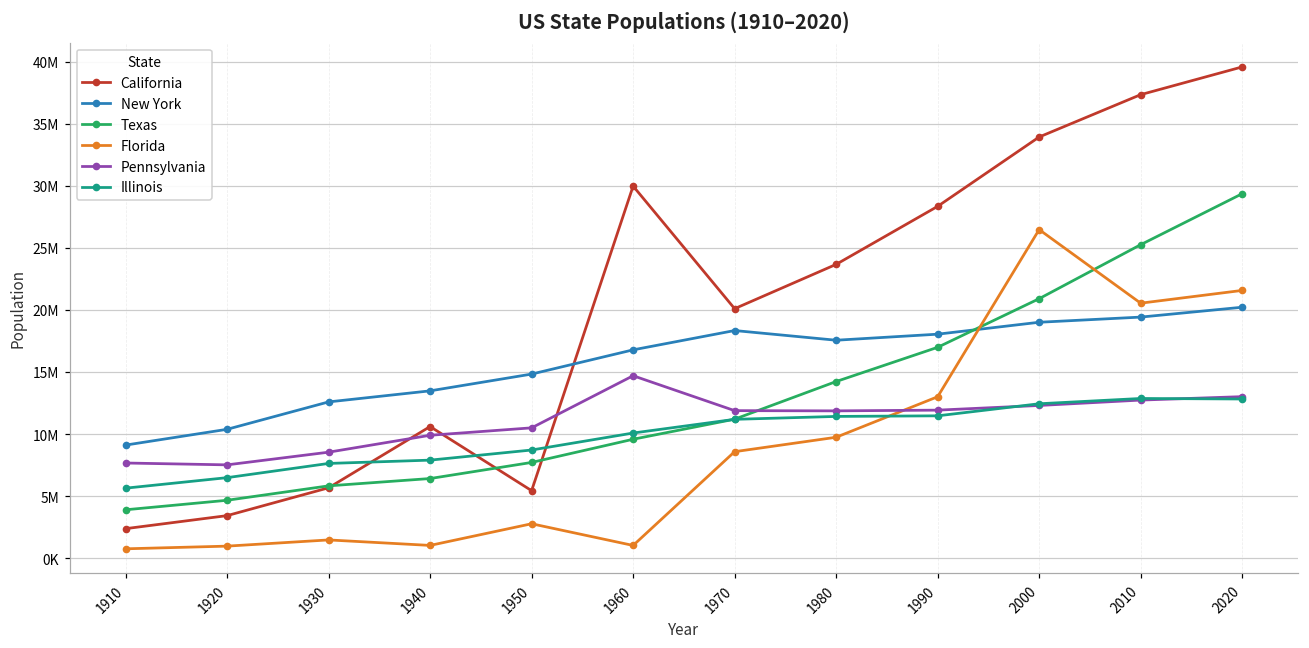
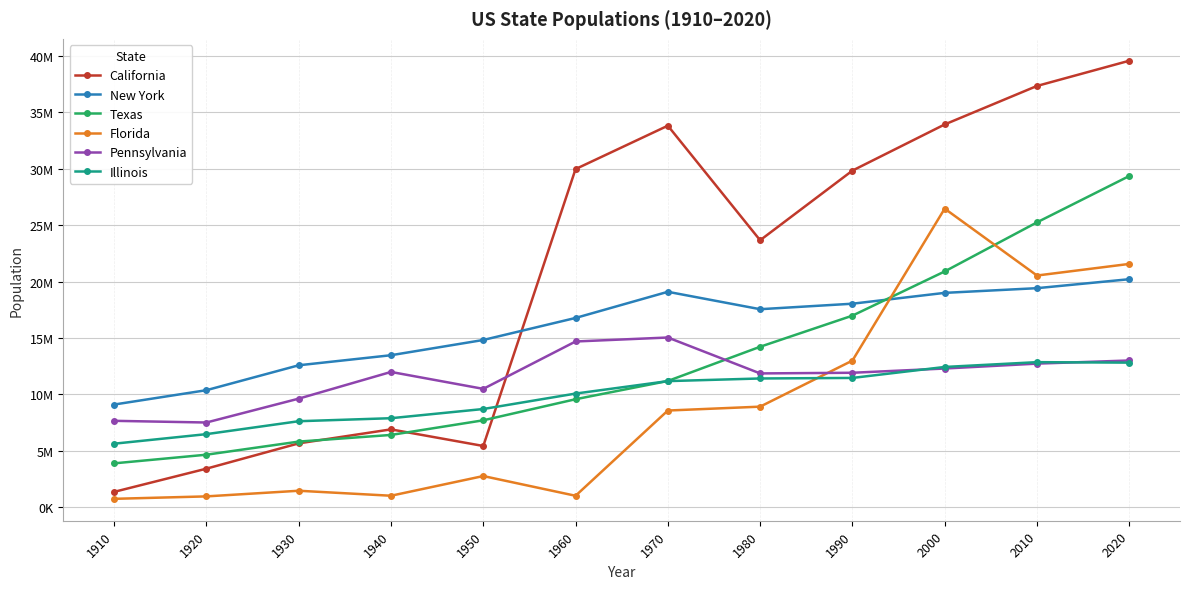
  {
    "California": {
-     "1910": 2400000,
+     "1910": 1400000,
      "1920": 3400000,
-     "1940": 10600000,
+     "1940": 6900000,
      "1950": 5400000,
      "1960": 30000000,
-     "1970": 20100000,
+     "1970": 33800000,
      "1980": 23700000,
-     "1990": 28300000,
+     "1990": 29800000,
      "2000": 33900000,
      "2010": 37300000,
      "2020": 39600000
    },
    "New York": {
      "1910": 9100000,
      "1920": 10400000,
      "1930": 12600000,
      "1940": 13500000,
      "1950": 14800000,
      "1960": 16800000,
-     "1970": 18300000,
+     "1970": 19100000,
      "1980": 17600000,
      "1990": 18000000,
      "2000": 19000000,
      "2010": 19400000,
      "2020": 20200000
    },
    "Florida": {
      "1910": 800000,
      "1920": 1000000,
      "1930": 1500000,
      "1940": 1000000,
      "1950": 2800000,
      "1960": 1000000,
      "1970": 8600000,
-     "1980": 9700000,
+     "1980": 8900000,
      "1990": 13000000,
      "2000": 26500000,
      "2010": 20500000,
      "2020": 21600000
    },
    "Pennsylvania": {
      "1910": 7700000,
      "1920": 7500000,
-     "1930": 8500000,
-     "1940": 9900000,
+     "1930": 9600000,
+     "1940": 12000000,
      "1950": 10500000,
      "1960": 14700000,
-     "1970": 11900000,
+     "1970": 15000000,
      "1980": 11900000,
      "1990": 11900000
    }
  }
